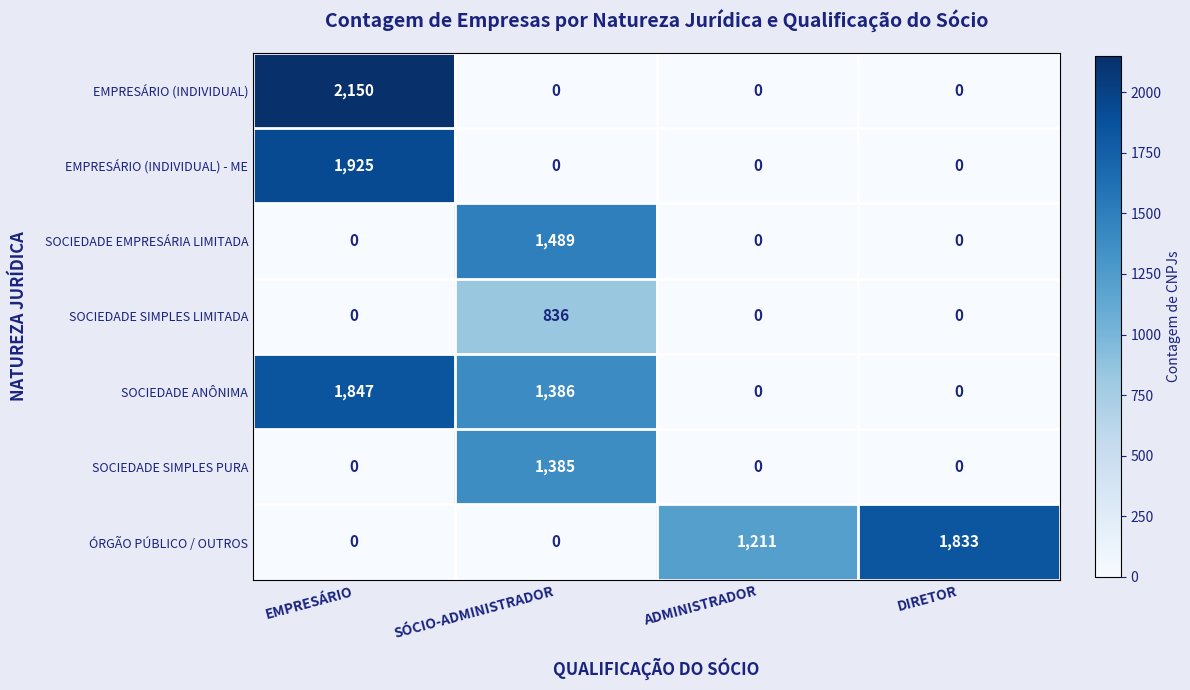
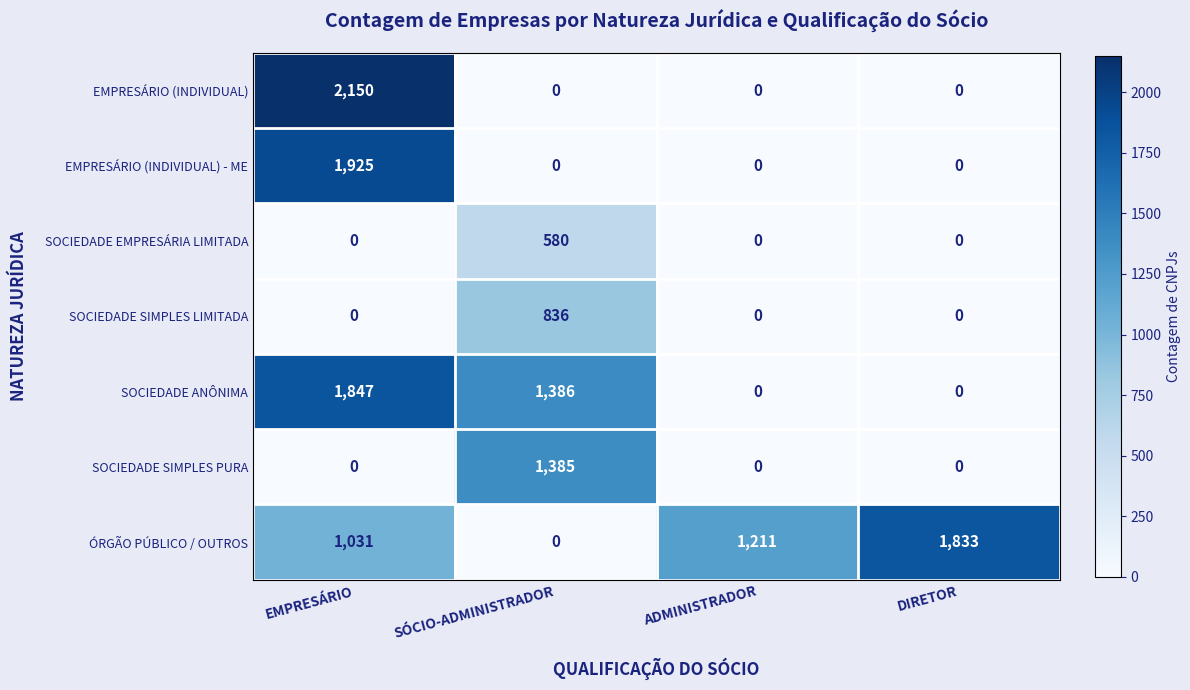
  {
    "EMPRESÁRIO (INDIVIDUAL)": {
      "EMPRESÁRIO": "2,150",
      "SÓCIO-ADMINISTRADOR": "0",
      "ADMINISTRADOR": "0",
      "DIRETOR": "0"
    },
    "EMPRESÁRIO (INDIVIDUAL) - ME": {
      "EMPRESÁRIO": "1,925",
      "SÓCIO-ADMINISTRADOR": "0",
      "ADMINISTRADOR": "0",
      "DIRETOR": "0"
    },
    "SOCIEDADE EMPRESÁRIA LIMITADA": {
      "EMPRESÁRIO": "0",
-     "SÓCIO-ADMINISTRADOR": "1,489",
+     "SÓCIO-ADMINISTRADOR": "580",
      "ADMINISTRADOR": "0",
      "DIRETOR": "0"
    },
    "SOCIEDADE SIMPLES LIMITADA": {
      "EMPRESÁRIO": "0",
      "SÓCIO-ADMINISTRADOR": "836",
      "ADMINISTRADOR": "0",
      "DIRETOR": "0"
    },
    "SOCIEDADE ANÔNIMA": {
      "EMPRESÁRIO": "1,847",
      "SÓCIO-ADMINISTRADOR": "1,386",
      "ADMINISTRADOR": "0",
      "DIRETOR": "0"
    },
    "SOCIEDADE SIMPLES PURA": {
      "EMPRESÁRIO": "0",
      "SÓCIO-ADMINISTRADOR": "1,385",
      "ADMINISTRADOR": "0",
      "DIRETOR": "0"
    },
    "ÓRGÃO PÚBLICO / OUTROS": {
-     "EMPRESÁRIO": "0",
+     "EMPRESÁRIO": "1,031",
      "SÓCIO-ADMINISTRADOR": "0",
      "ADMINISTRADOR": "1,211",
      "DIRETOR": "1,833"
    }
  }
